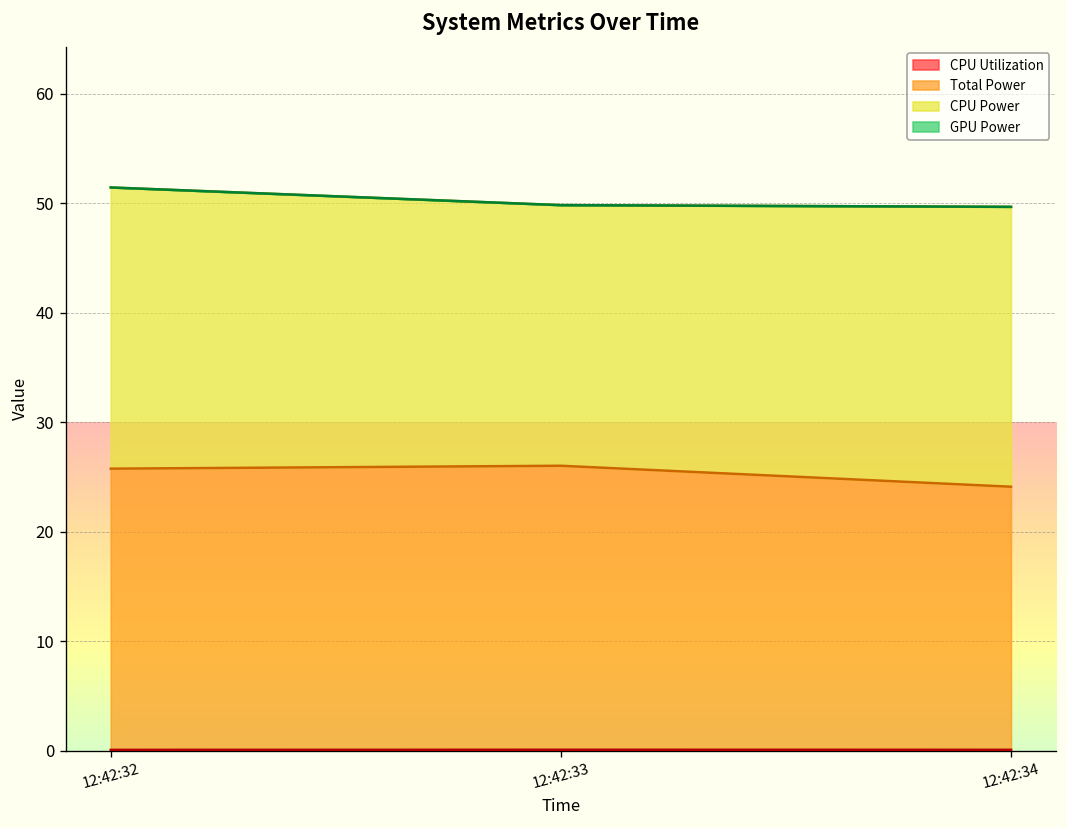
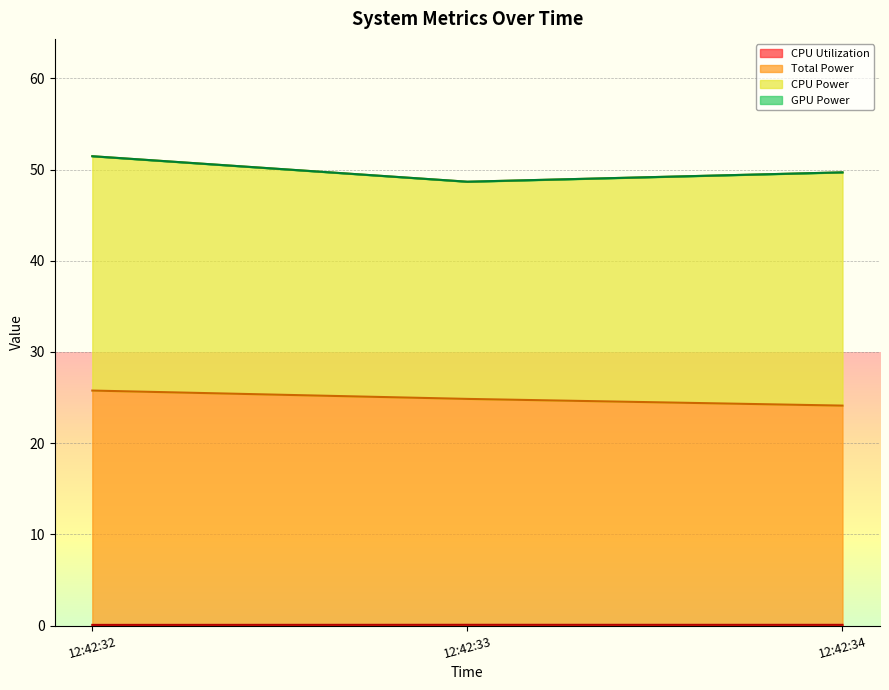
  {
    "CPU Utilization": {
      "12:42:32": 0,
      "12:42:33": 0,
      "12:42:34": 0
    },
    "Total Power": {
      "12:42:32": 26,
-     "12:42:33": 26,
+     "12:42:33": 25,
      "12:42:34": 24
    }
  }
